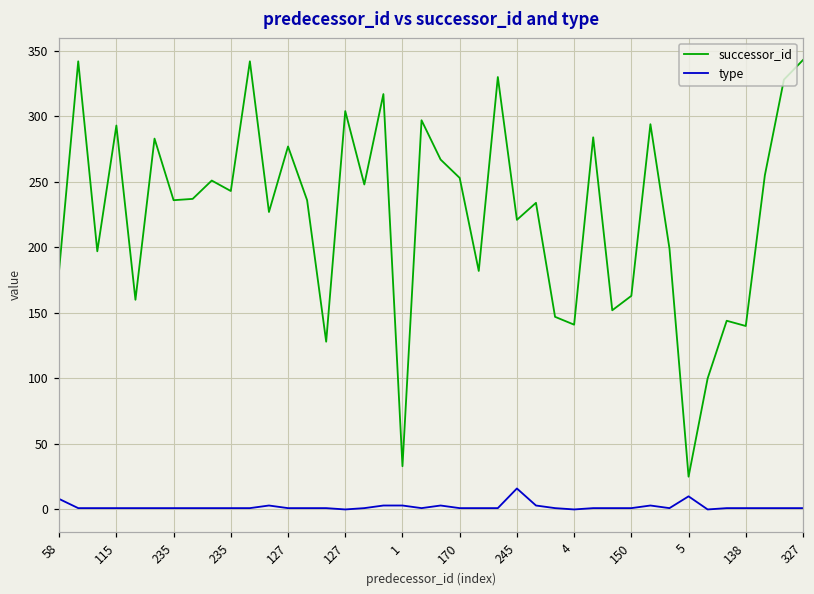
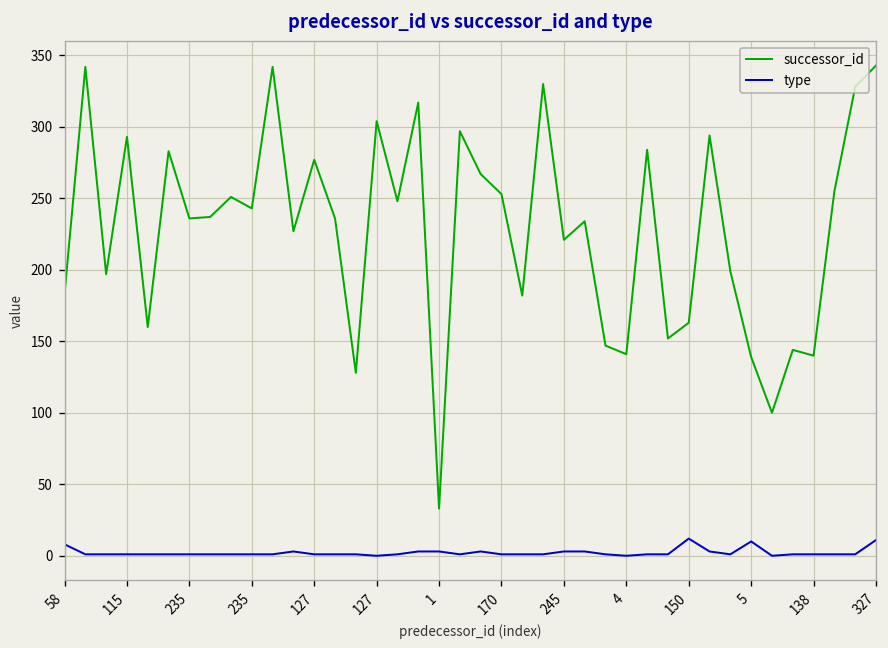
  {
    "successor_id": {
      "58": 183,
      "115": 293,
      "1": 33,
      "170": 253,
      "245": 221,
      "4": 141,
      "150": 163,
-     "5": 25,
+     "5": 139,
      "138": 140,
      "327": 343
    },
    "type": {
      "58": 8,
      "115": 1,
      "1": 3,
      "170": 1,
-     "245": 16,
+     "245": 3,
      "4": 0,
-     "150": 1,
+     "150": 12,
      "5": 10,
      "138": 1,
-     "327": 1
+     "327": 11
    }
  }
